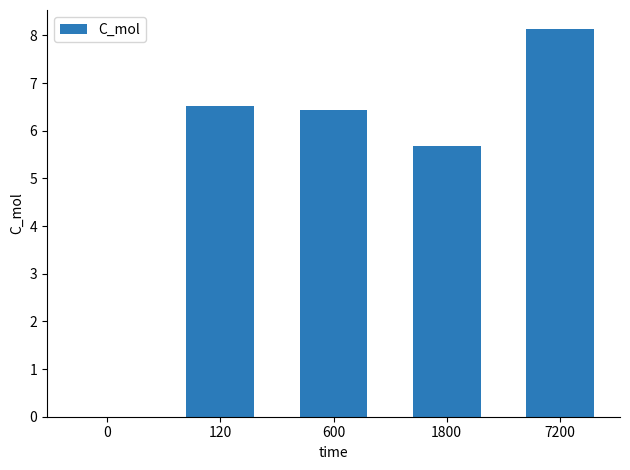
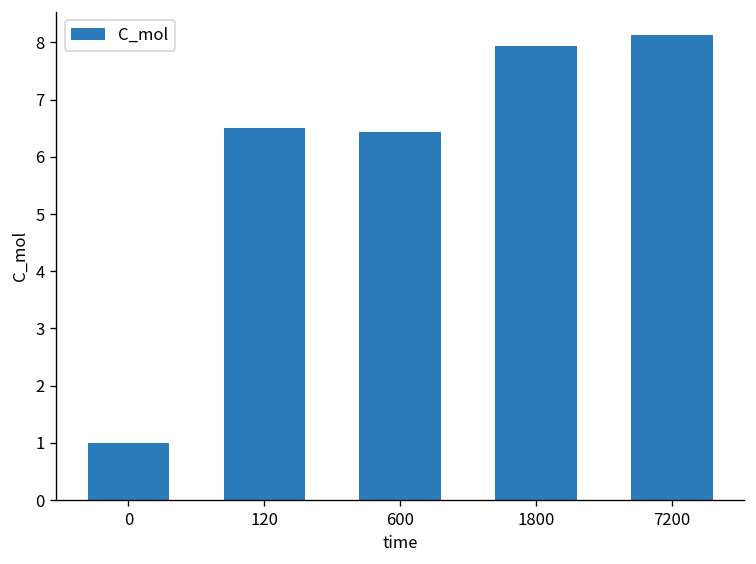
  {
-   "0": 0,
+   "0": 1,
    "120": 6.5,
    "600": 6.4,
-   "1800": 5.7,
+   "1800": 7.9,
    "7200": 8.1
  }
